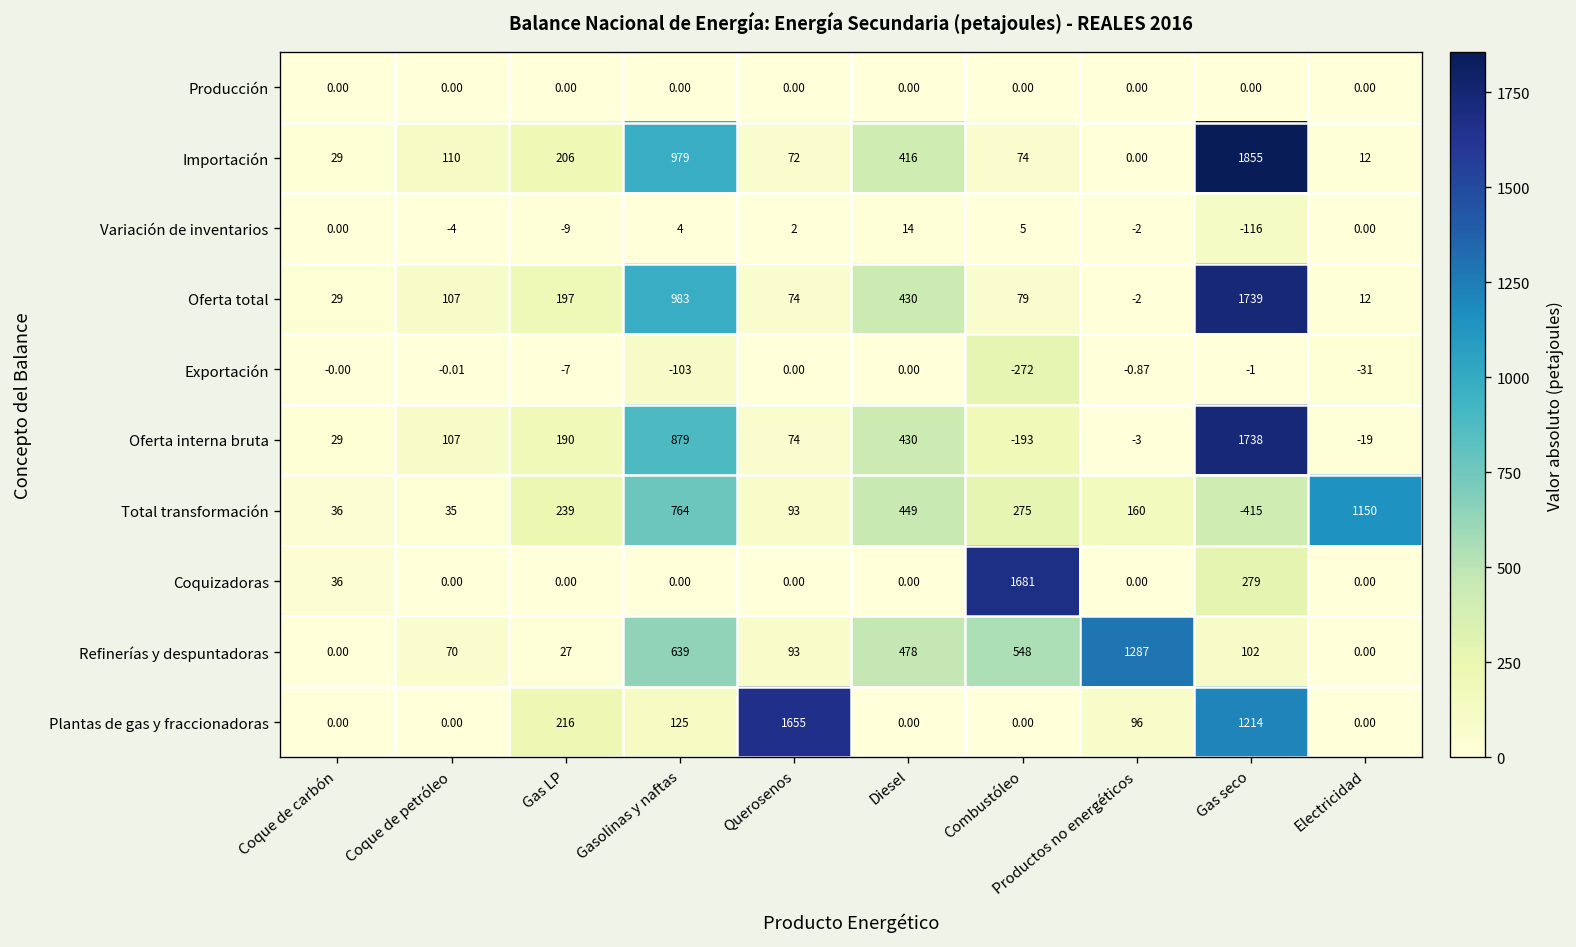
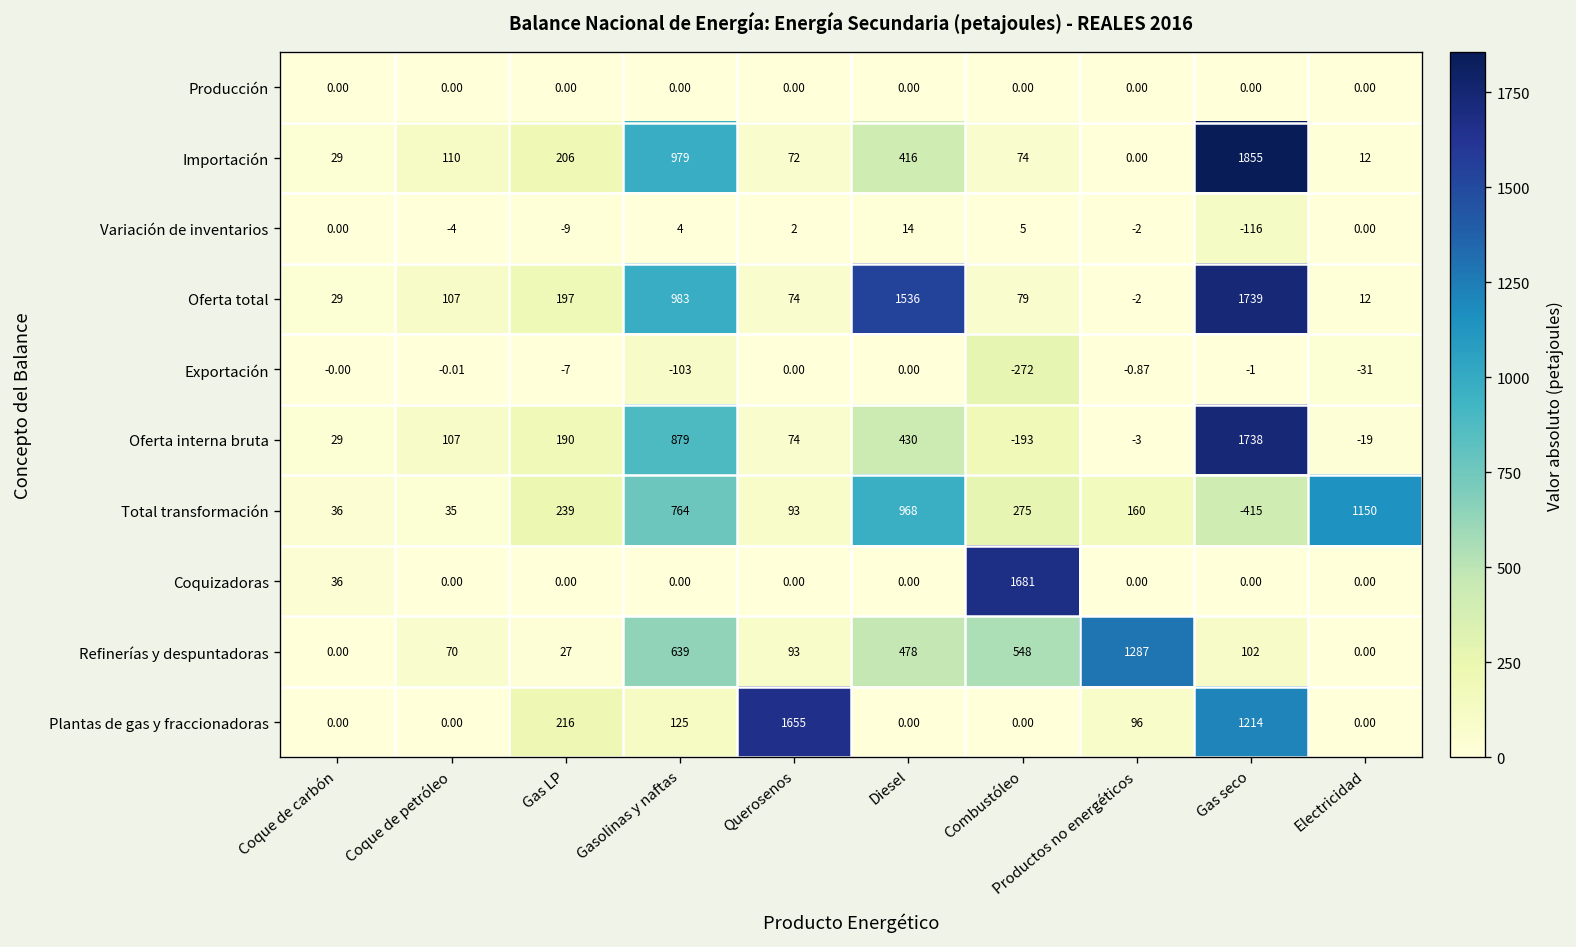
  {
    "Producción": {
      "Coque de carbón": 0.00,
      "Coque de petróleo": 0.00,
      "Gas LP": 0.00,
      "Gasolinas y naftas": 0.00,
      "Querosenos": 0.00,
      "Diesel": 0.00,
      "Combustóleo": 0.00,
      "Productos no energéticos": 0.00,
      "Gas seco": 0.00,
      "Electricidad": 0.00
    },
    "Importación": {
      "Coque de carbón": 29,
      "Coque de petróleo": 110,
      "Gas LP": 206,
      "Gasolinas y naftas": 979,
      "Querosenos": 72,
      "Diesel": 416,
      "Combustóleo": 74,
      "Productos no energéticos": 0.00,
      "Gas seco": 1855,
      "Electricidad": 12
    },
    "Variación de inventarios": {
      "Coque de carbón": 0.00,
      "Coque de petróleo": -4,
      "Gas LP": -9,
      "Gasolinas y naftas": 4,
      "Querosenos": 2,
      "Diesel": 14,
      "Combustóleo": 5,
      "Productos no energéticos": -2,
      "Gas seco": -116,
      "Electricidad": 0.00
    },
    "Oferta total": {
      "Coque de carbón": 29,
      "Coque de petróleo": 107,
      "Gas LP": 197,
      "Gasolinas y naftas": 983,
      "Querosenos": 74,
-     "Diesel": 430,
+     "Diesel": 1536,
      "Combustóleo": 79,
      "Productos no energéticos": -2,
      "Gas seco": 1739,
      "Electricidad": 12
    },
    "Exportación": {
      "Coque de carbón": -0.00,
      "Coque de petróleo": -0.01,
      "Gas LP": -7,
      "Gasolinas y naftas": -103,
      "Querosenos": 0.00,
      "Diesel": 0.00,
      "Combustóleo": -272,
      "Productos no energéticos": -0.87,
      "Gas seco": -1,
      "Electricidad": -31
    },
    "Oferta interna bruta": {
      "Coque de carbón": 29,
      "Coque de petróleo": 107,
      "Gas LP": 190,
      "Gasolinas y naftas": 879,
      "Querosenos": 74,
      "Diesel": 430,
      "Combustóleo": -193,
      "Productos no energéticos": -3,
      "Gas seco": 1738,
      "Electricidad": -19
    },
    "Total transformación": {
      "Coque de carbón": 36,
      "Coque de petróleo": 35,
      "Gas LP": 239,
      "Gasolinas y naftas": 764,
      "Querosenos": 93,
-     "Diesel": 449,
+     "Diesel": 968,
      "Combustóleo": 275,
      "Productos no energéticos": 160,
      "Gas seco": -415,
      "Electricidad": 1150
    },
    "Coquizadoras": {
      "Coque de carbón": 36,
      "Coque de petróleo": 0.00,
      "Gas LP": 0.00,
      "Gasolinas y naftas": 0.00,
      "Querosenos": 0.00,
      "Diesel": 0.00,
      "Combustóleo": 1681,
      "Productos no energéticos": 0.00,
-     "Gas seco": 279,
+     "Gas seco": 0.00,
      "Electricidad": 0.00
    },
    "Refinerías y despuntadoras": {
      "Coque de carbón": 0.00,
      "Coque de petróleo": 70,
      "Gas LP": 27,
      "Gasolinas y naftas": 639,
      "Querosenos": 93,
      "Diesel": 478,
      "Combustóleo": 548,
      "Productos no energéticos": 1287,
      "Gas seco": 102,
      "Electricidad": 0.00
    },
    "Plantas de gas y fraccionadoras": {
      "Coque de carbón": 0.00,
      "Coque de petróleo": 0.00,
      "Gas LP": 216,
      "Gasolinas y naftas": 125,
      "Querosenos": 1655,
      "Diesel": 0.00,
      "Combustóleo": 0.00,
      "Productos no energéticos": 96,
      "Gas seco": 1214,
      "Electricidad": 0.00
    }
  }
